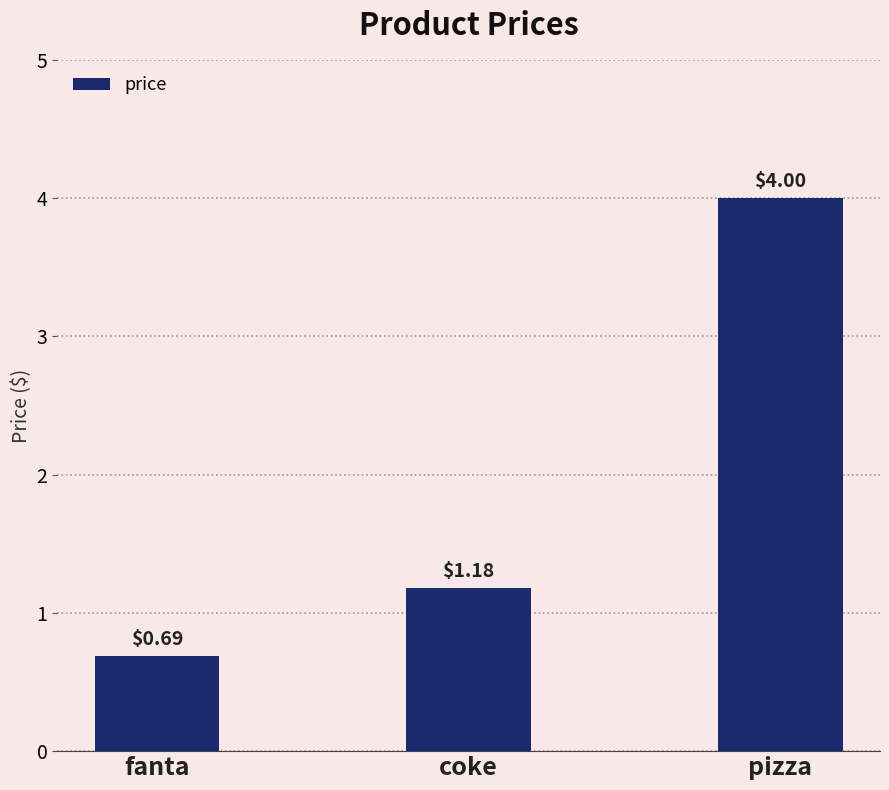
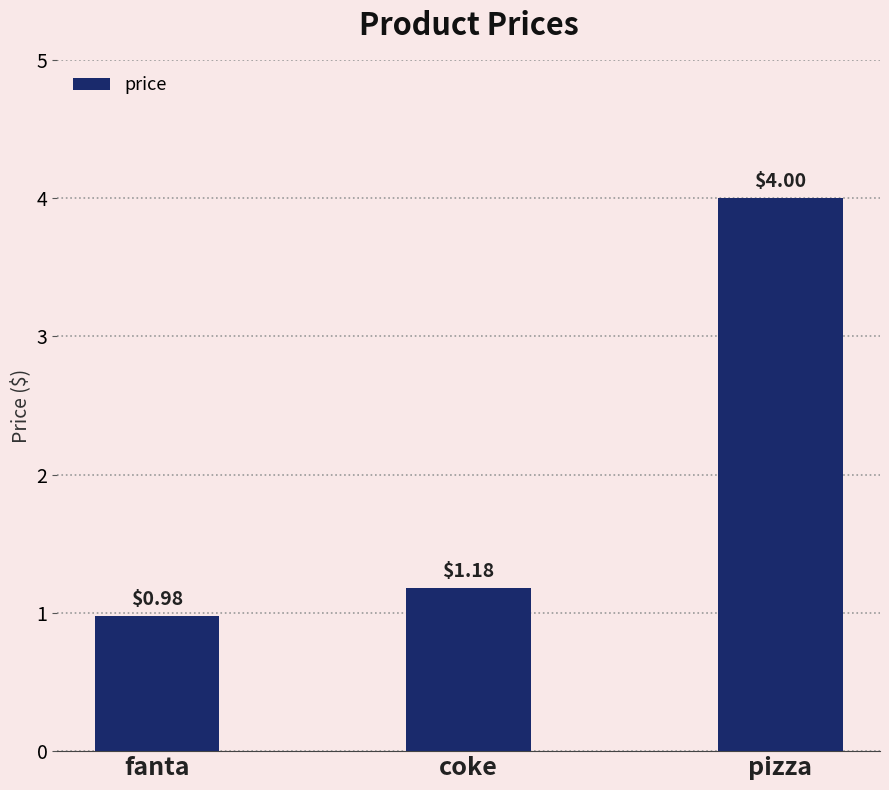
  {
-   "fanta": "$0.69",
+   "fanta": "$0.98",
    "coke": "$1.18",
    "pizza": "$4.00"
  }
